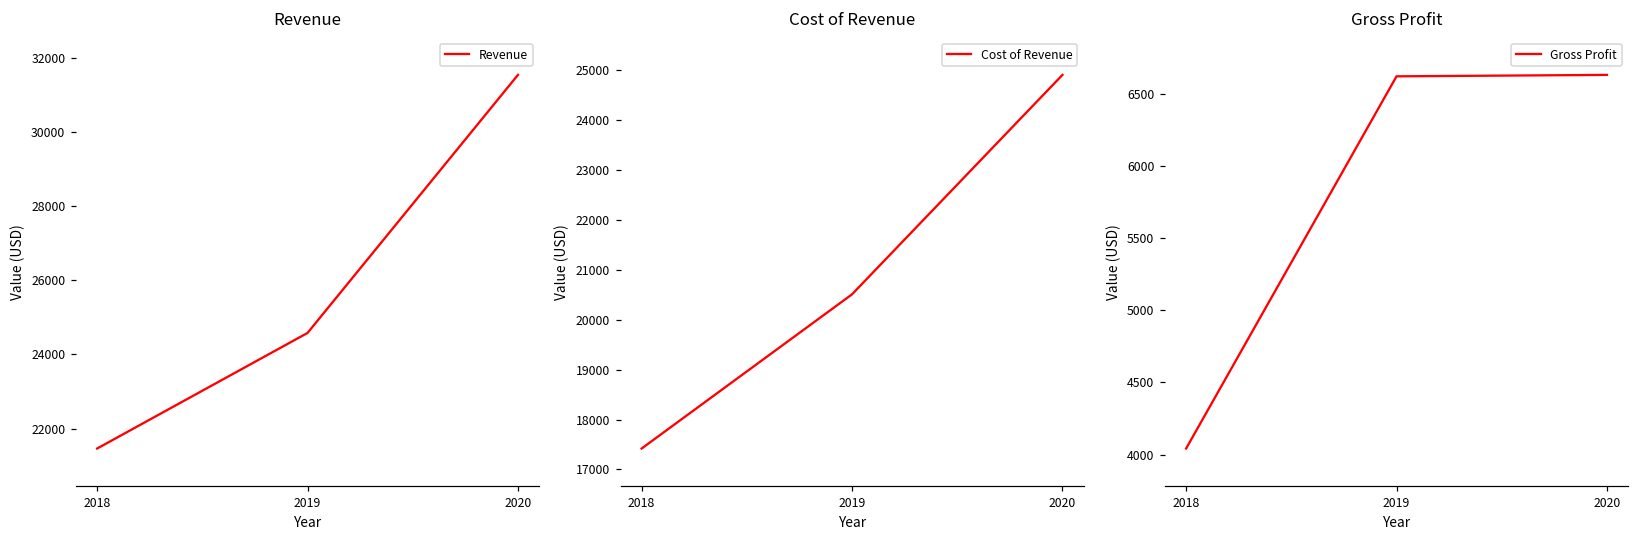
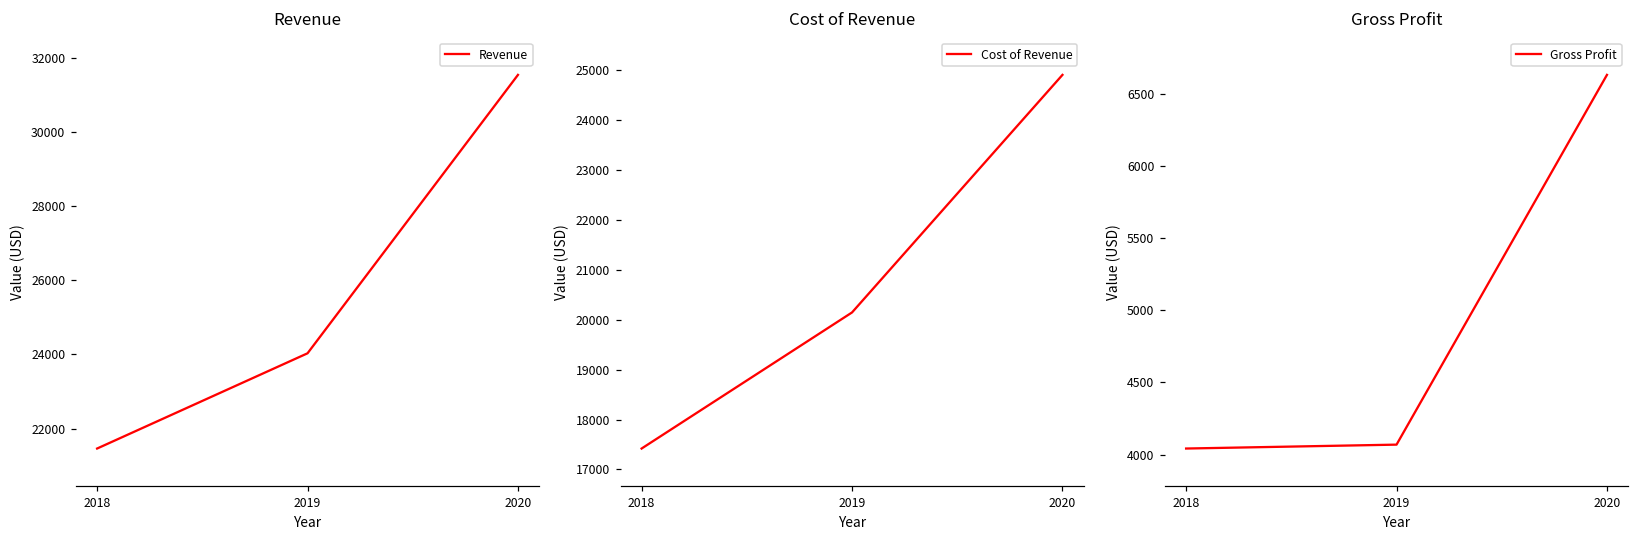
  {
    "Revenue": {
      "2018": 21500,
-     "2019": 24600,
+     "2019": 24000,
      "2020": 31500
    },
    "Cost of Revenue": {
      "2018": 17400,
-     "2019": 20500,
+     "2019": 20100,
      "2020": 24900
    },
    "Gross Profit": {
      "2018": 4040,
-     "2019": 6620,
+     "2019": 4070,
      "2020": 6630
    }
  }
